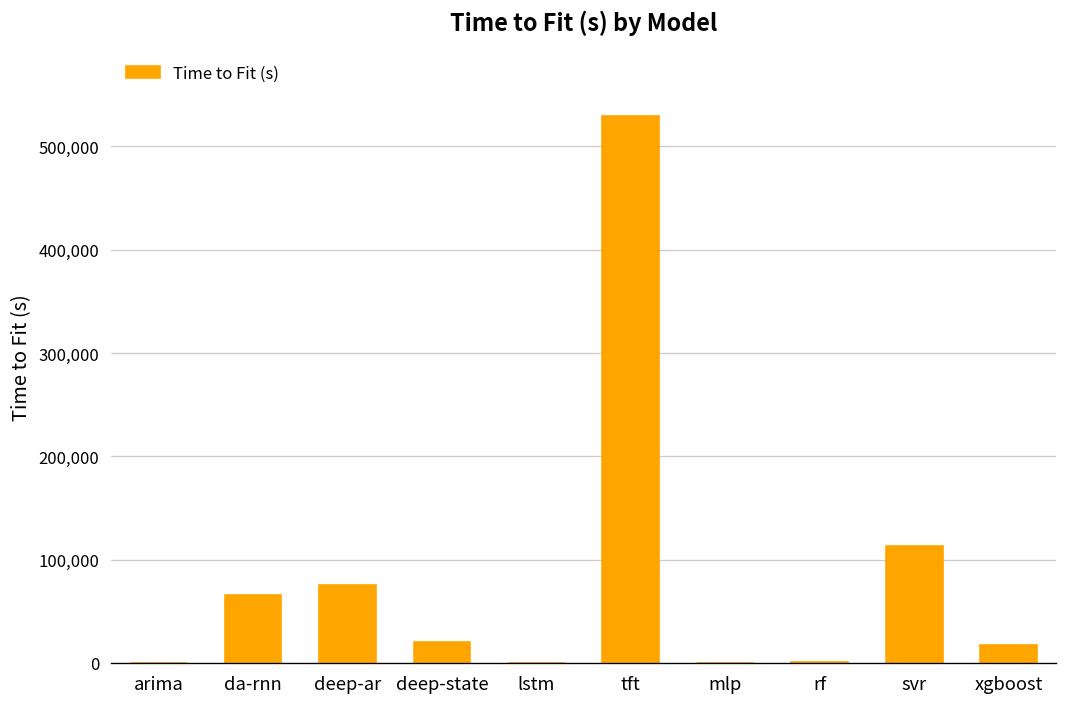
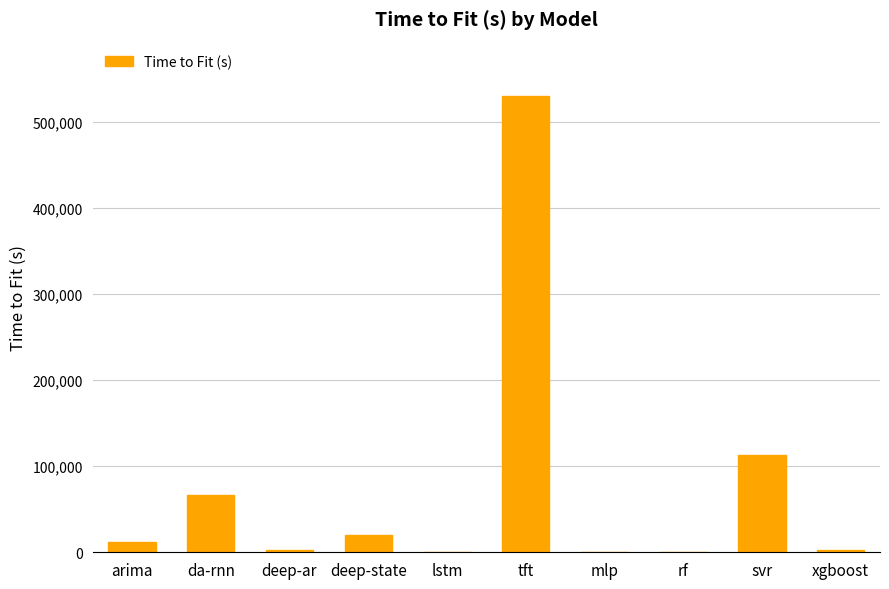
  {
-   "arima": "0",
+   "arima": "10,000",
    "da-rnn": "70,000",
-   "deep-ar": "80,000",
+   "deep-ar": "0",
    "deep-state": "20,000",
    "tft": "530,000",
    "svr": "110,000",
-   "xgboost": "20,000"
+   "xgboost": "0"
  }
